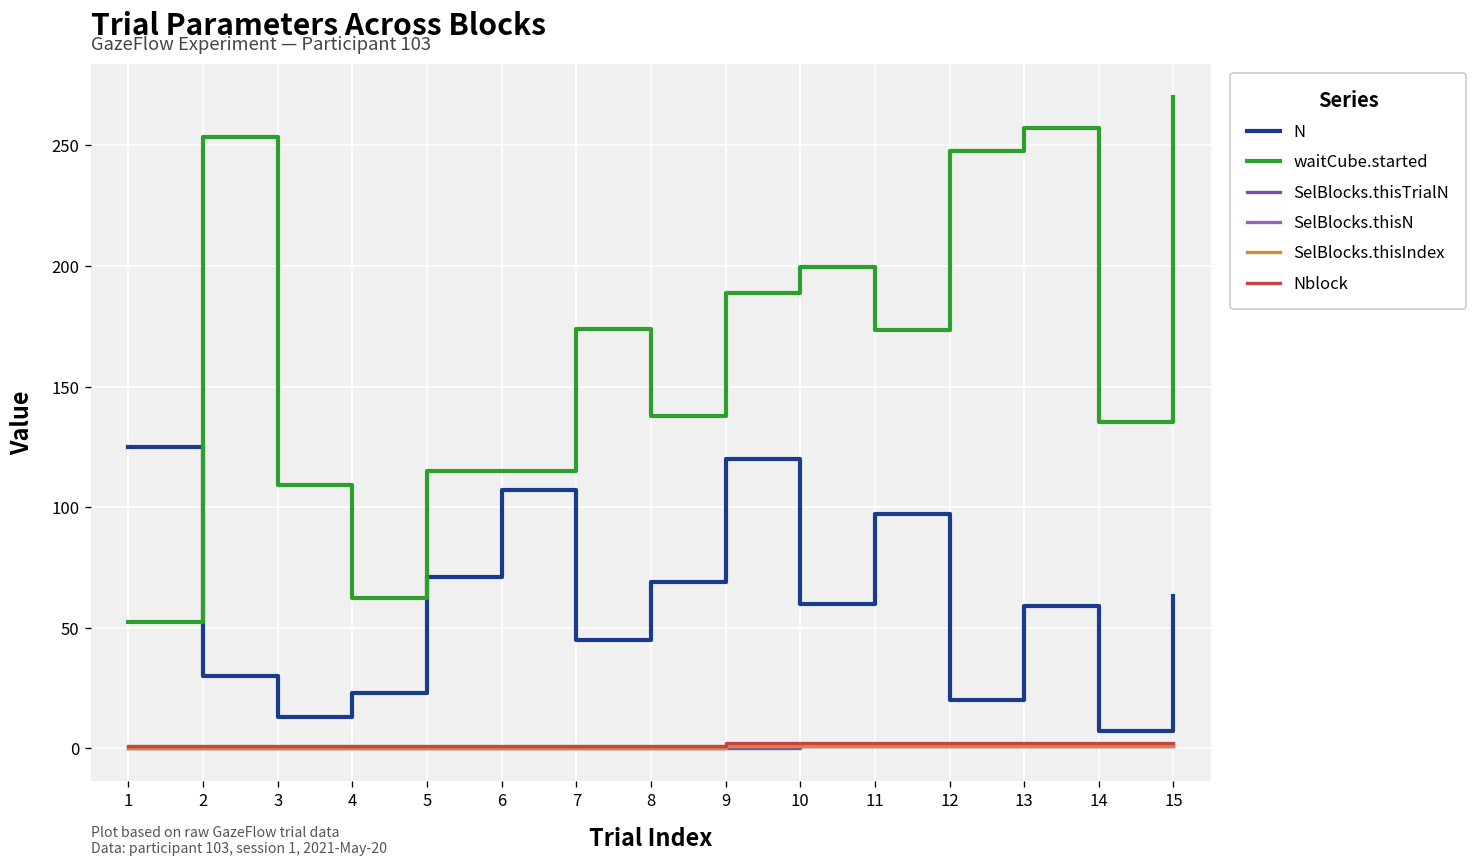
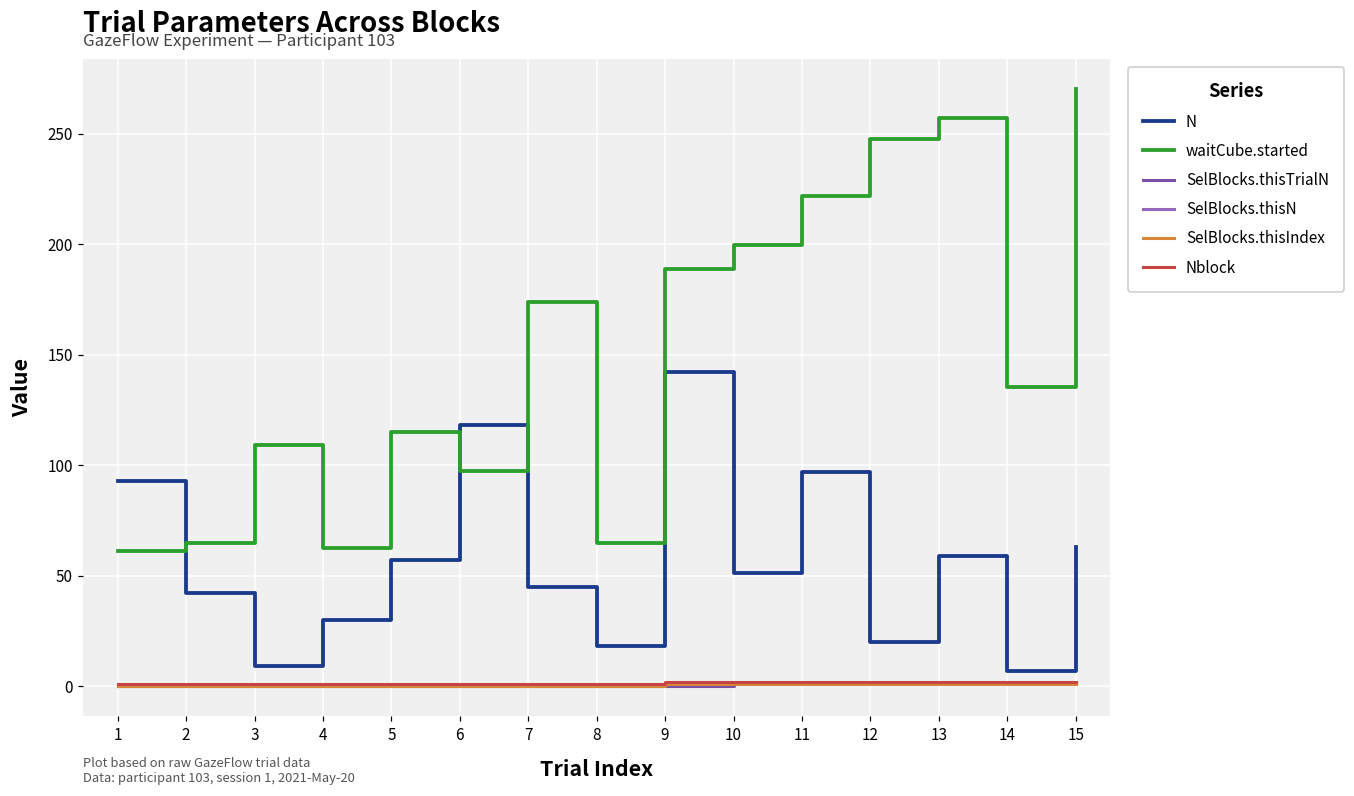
  {
    "N": {
-     "1": 125,
-     "2": 30,
-     "3": 13,
-     "4": 23,
-     "5": 71,
-     "6": 107,
+     "1": 93,
+     "2": 42,
+     "3": 9,
+     "4": 30,
+     "5": 57,
+     "6": 118,
      "7": 45,
-     "8": 69,
-     "9": 120,
-     "10": 60,
+     "8": 18,
+     "9": 142,
+     "10": 51,
      "11": 97,
      "12": 20,
      "13": 59,
      "14": 7,
      "15": 63
    },
    "waitCube.started": {
-     "1": 52,
-     "2": 253,
+     "1": 61,
+     "2": 65,
      "3": 109,
      "4": 62,
      "5": 115,
-     "6": 115,
+     "6": 97,
      "7": 174,
-     "8": 138,
+     "8": 65,
      "9": 189,
      "10": 200,
-     "11": 174,
+     "11": 222,
      "12": 248,
      "13": 257,
      "14": 135,
      "15": 270
    }
  }
